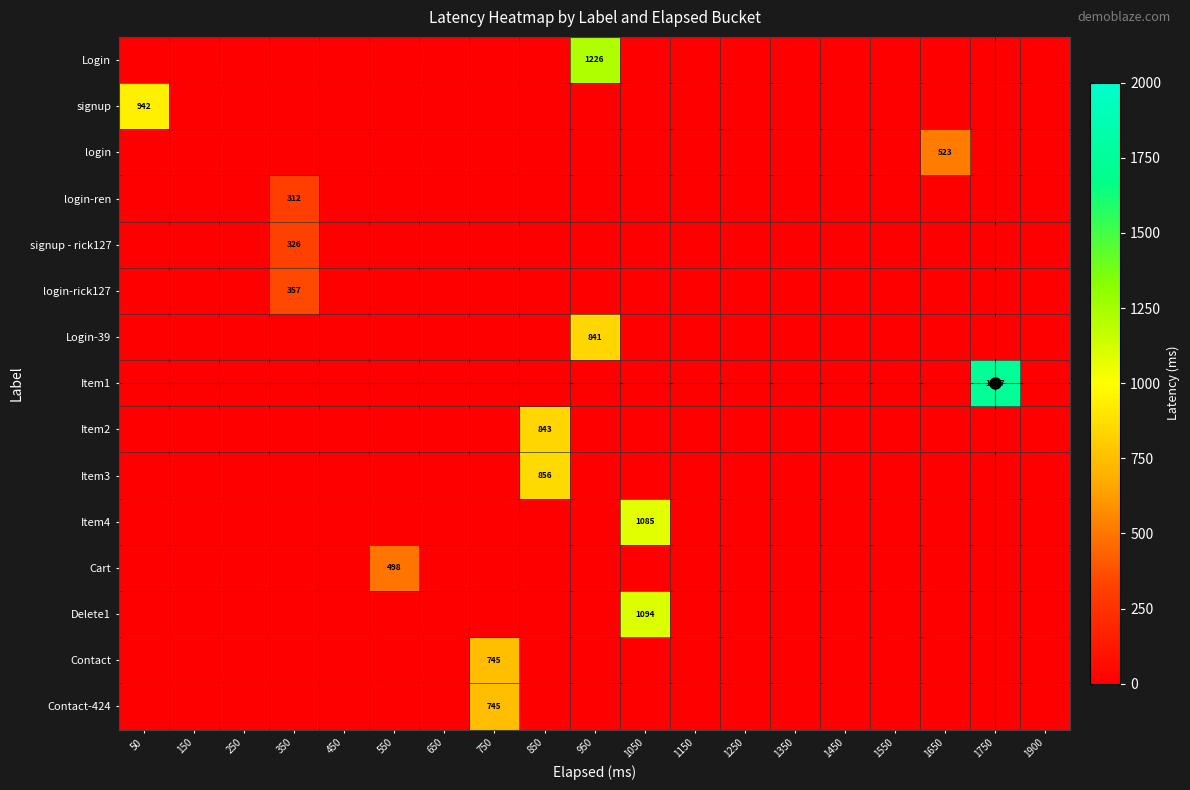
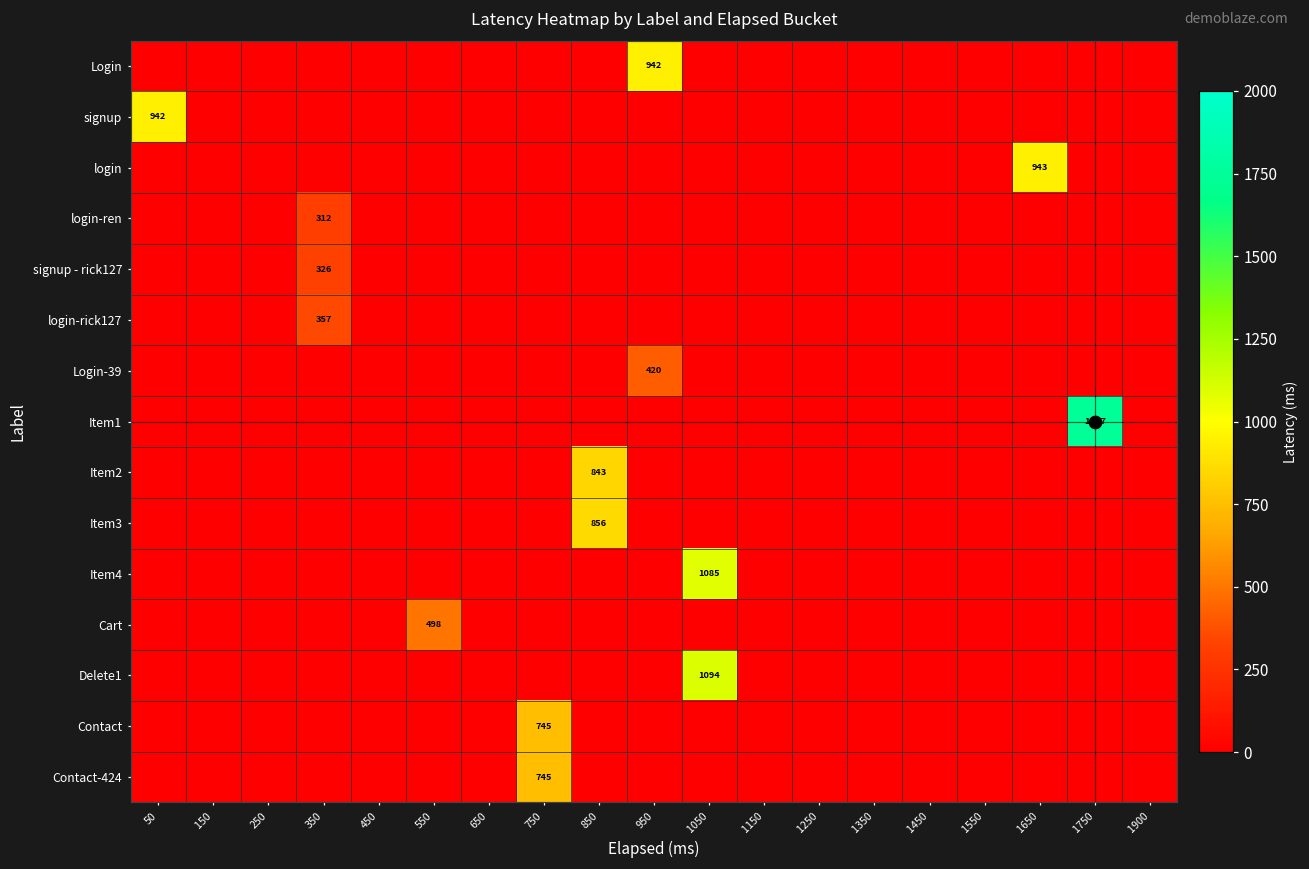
  {
    "Login": {
-     "950": 1226
+     "950": 942
    },
    "signup": {
      "50": 942
    },
    "login": {
-     "1650": 523
+     "1650": 943
    },
    "login-ren": {
      "350": 312
    },
    "signup - rick127": {
      "350": 326
    },
    "login-rick127": {
      "350": 357
    },
    "Login-39": {
-     "950": 841
+     "950": 420
    },
    "Item2": {
      "850": 843
    },
    "Item3": {
      "850": 856
    },
    "Item4": {
      "1050": 1085
    },
    "Cart": {
      "550": 498
    },
    "Delete1": {
      "1050": 1094
    },
    "Contact": {
      "750": 745
    },
    "Contact-424": {
      "750": 745
    }
  }
